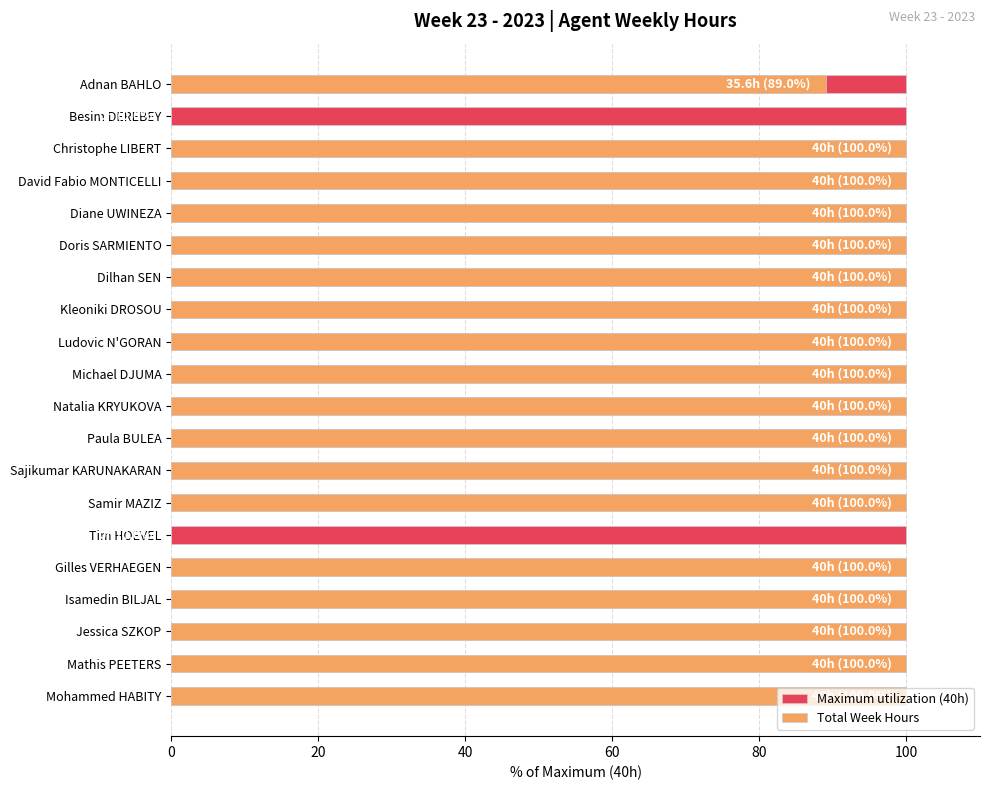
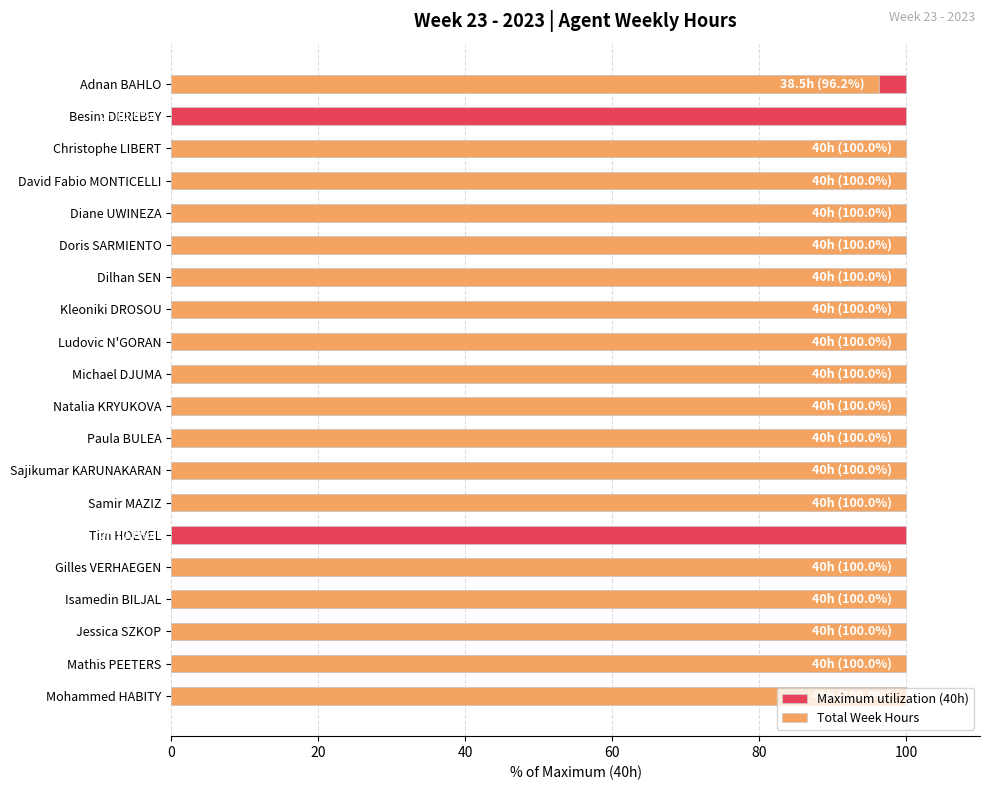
  {
    "Maximum utilization (40h)": {
      "Christophe LIBERT": "(100.0%)",
      "David Fabio MONTICELLI": "(100.0%)",
      "Diane UWINEZA": "(100.0%)",
      "Doris SARMIENTO": "(100.0%)",
      "Dilhan SEN": "(100.0%)",
      "Kleoniki DROSOU": "(100.0%)",
      "Ludovic N'GORAN": "(100.0%)",
      "Michael DJUMA": "(100.0%)",
      "Natalia KRYUKOVA": "(100.0%)",
      "Paula BULEA": "(100.0%)",
      "Sajikumar KARUNAKARAN": "(100.0%)",
      "Samir MAZIZ": "(100.0%)",
      "Gilles VERHAEGEN": "(100.0%)",
      "Isamedin BILJAL": "(100.0%)",
      "Jessica SZKOP": "(100.0%)",
      "Mathis PEETERS": "(100.0%)"
    },
    "Total Week Hours": {
-     "Adnan BAHLO": "35.6h (89.0%)",
+     "Adnan BAHLO": "38.5h (96.2%)",
      "Christophe LIBERT": "(100.0%)",
      "David Fabio MONTICELLI": "(100.0%)",
      "Diane UWINEZA": "(100.0%)",
      "Doris SARMIENTO": "(100.0%)",
      "Dilhan SEN": "(100.0%)",
      "Kleoniki DROSOU": "(100.0%)",
      "Ludovic N'GORAN": "(100.0%)",
      "Michael DJUMA": "(100.0%)",
      "Natalia KRYUKOVA": "(100.0%)",
      "Paula BULEA": "(100.0%)",
      "Sajikumar KARUNAKARAN": "(100.0%)",
      "Samir MAZIZ": "(100.0%)",
      "Gilles VERHAEGEN": "(100.0%)",
      "Isamedin BILJAL": "(100.0%)",
      "Jessica SZKOP": "(100.0%)",
      "Mathis PEETERS": "(100.0%)"
    }
  }
